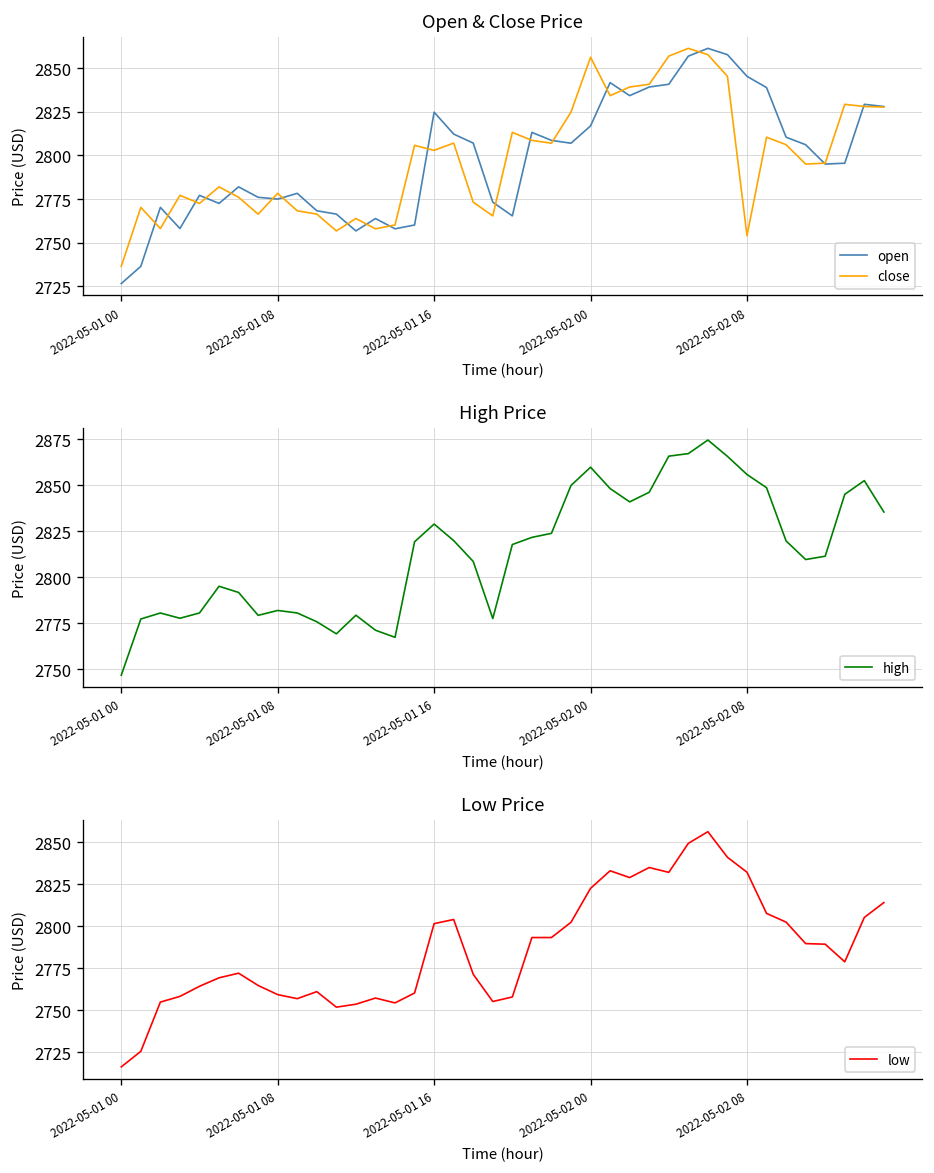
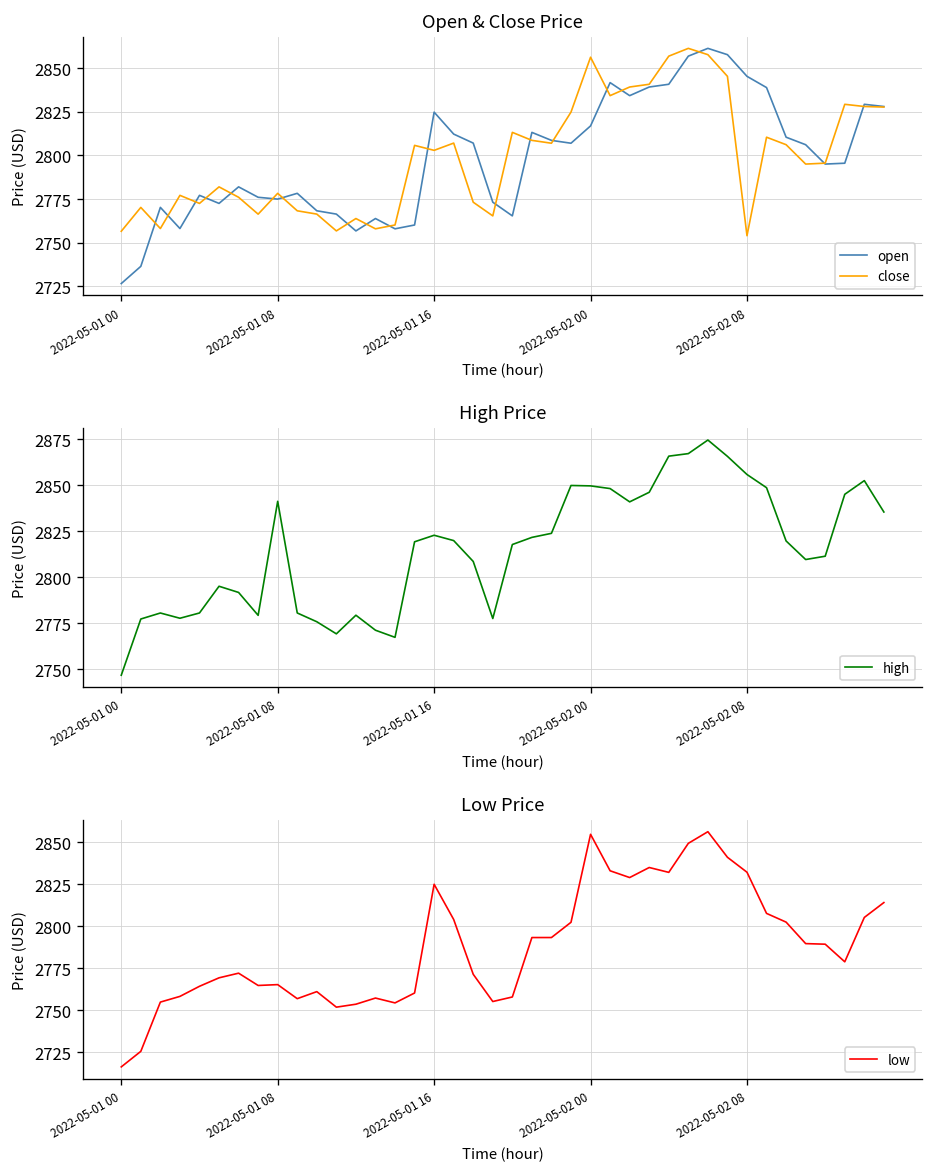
  {
    "Open & Close Price": {
      "open": {
        "2022-05-01 00": 2727,
        "2022-05-01 08": 2775,
        "2022-05-01 16": 2825,
        "2022-05-02 00": 2817,
        "2022-05-02 08": 2845
      },
      "close": {
-       "2022-05-01 00": 2737,
+       "2022-05-01 00": 2757,
        "2022-05-01 08": 2778,
        "2022-05-01 16": 2803,
        "2022-05-02 00": 2856,
        "2022-05-02 08": 2754
      }
    },
    "High Price": {
      "2022-05-01 00": 2747,
-     "2022-05-01 08": 2782,
-     "2022-05-01 16": 2829,
-     "2022-05-02 00": 2860,
+     "2022-05-01 08": 2841,
+     "2022-05-01 16": 2823,
+     "2022-05-02 00": 2850,
      "2022-05-02 08": 2856
    },
    "Low Price": {
      "2022-05-01 00": 2716,
-     "2022-05-01 08": 2759,
-     "2022-05-01 16": 2802,
-     "2022-05-02 00": 2823,
+     "2022-05-01 08": 2765,
+     "2022-05-01 16": 2825,
+     "2022-05-02 00": 2855,
      "2022-05-02 08": 2832
    }
  }
